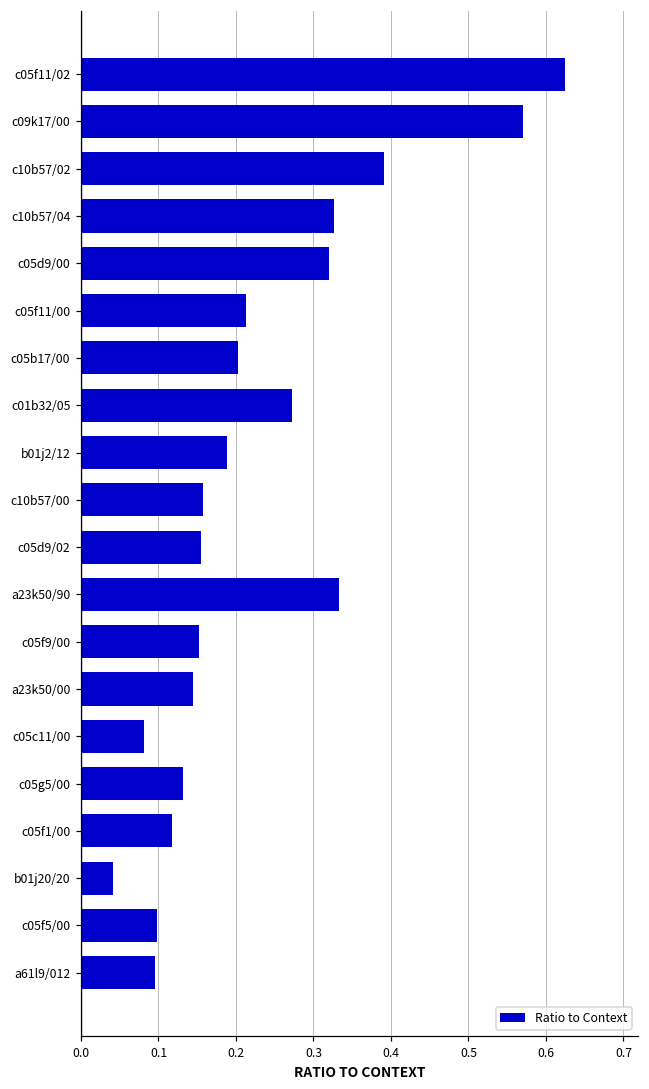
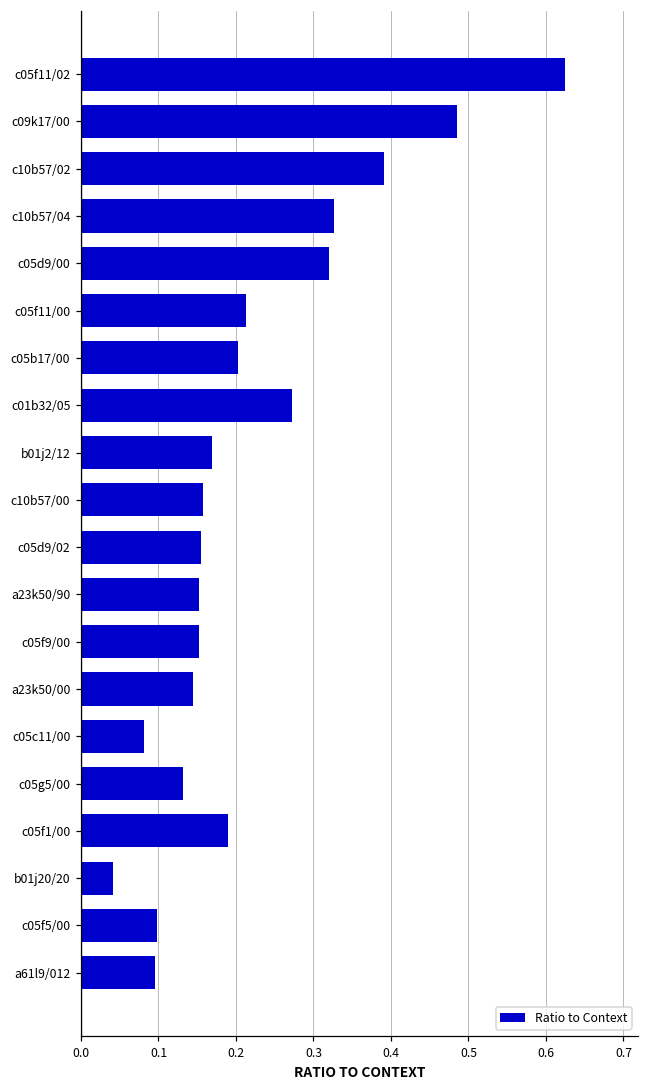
  {
    "c05f11/02": 0.62,
-   "c09k17/00": 0.57,
+   "c09k17/00": 0.48,
    "c10b57/02": 0.39,
    "c10b57/04": 0.33,
    "c05d9/00": 0.32,
    "c05f11/00": 0.21,
    "c05b17/00": 0.20,
    "c01b32/05": 0.27,
-   "b01j2/12": 0.19,
+   "b01j2/12": 0.17,
    "c10b57/00": 0.16,
    "c05d9/02": 0.15,
-   "a23k50/90": 0.33,
+   "a23k50/90": 0.15,
    "c05f9/00": 0.15,
    "a23k50/00": 0.15,
    "c05c11/00": 0.08,
    "c05g5/00": 0.13,
-   "c05f1/00": 0.12,
+   "c05f1/00": 0.19,
    "b01j20/20": 0.04,
    "c05f5/00": 0.10,
    "a61l9/012": 0.10
  }
